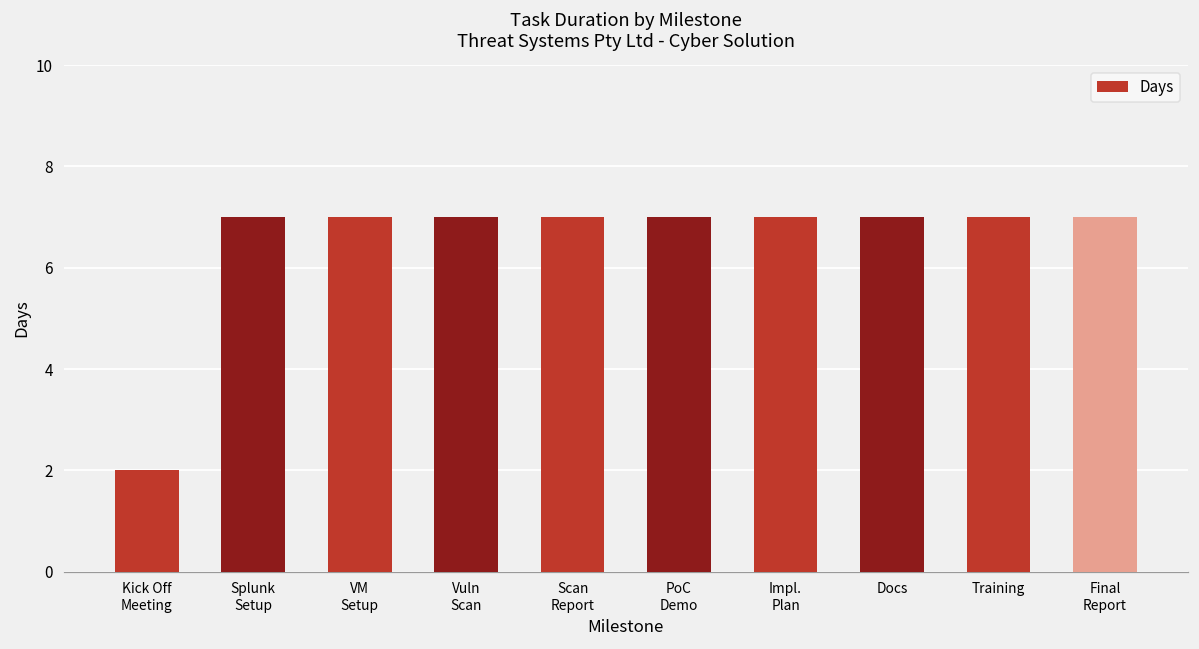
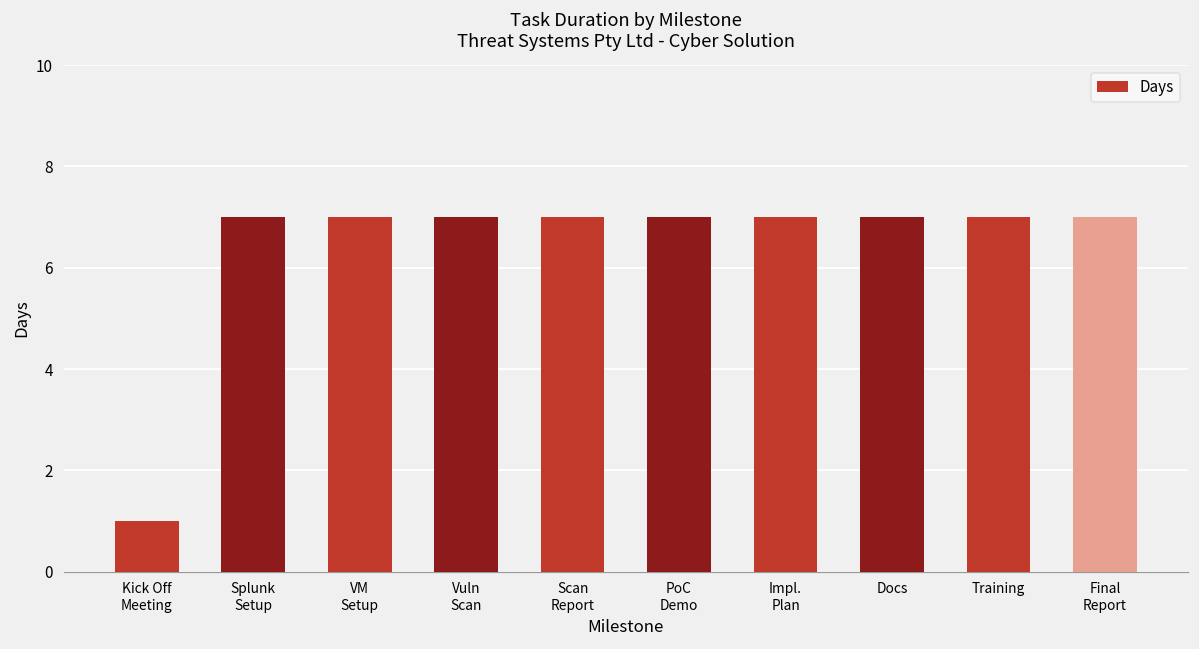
  {
-   "Kick Off Meeting": 2,
+   "Kick Off Meeting": 1,
    "Splunk Setup": 7,
    "VM Setup": 7,
    "Vuln Scan": 7,
    "Scan Report": 7,
    "PoC Demo": 7,
    "Impl. Plan": 7,
    "Docs": 7,
    "Training": 7,
    "Final Report": 7
  }
